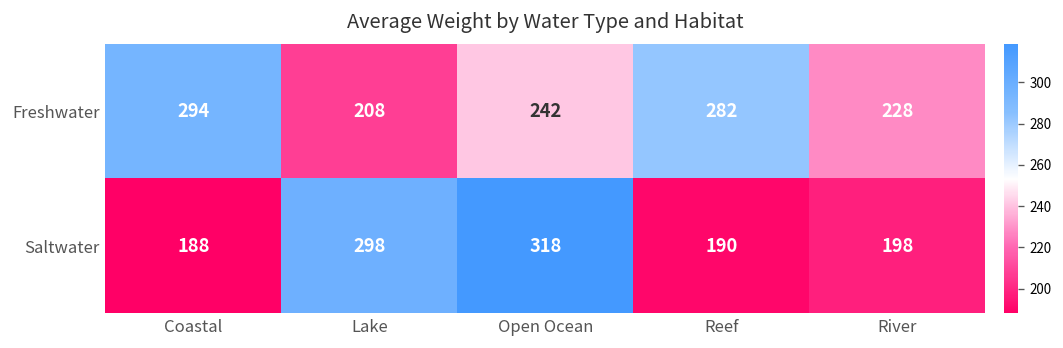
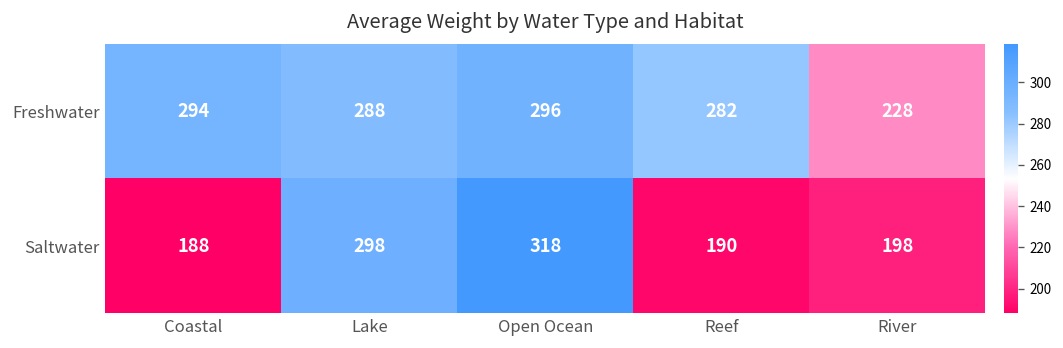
  {
    "Freshwater": {
      "Coastal": 294,
-     "Lake": 208,
-     "Open Ocean": 242,
+     "Lake": 288,
+     "Open Ocean": 296,
      "Reef": 282,
      "River": 228
    },
    "Saltwater": {
      "Coastal": 188,
      "Lake": 298,
      "Open Ocean": 318,
      "Reef": 190,
      "River": 198
    }
  }
